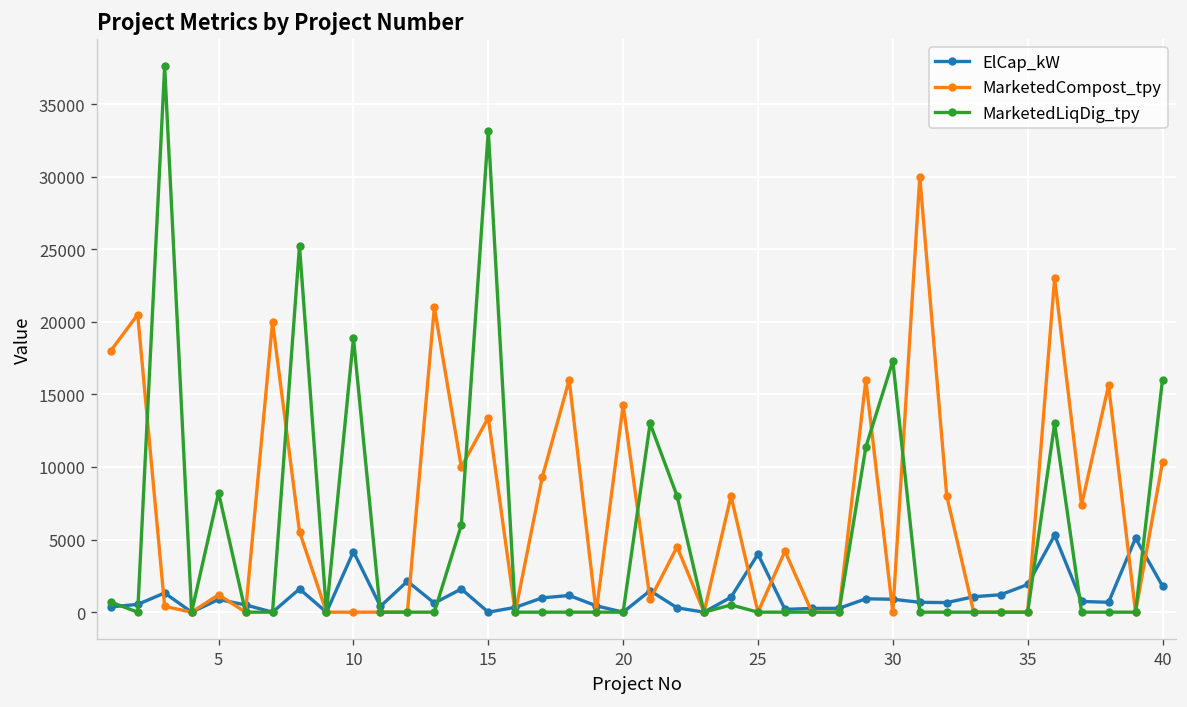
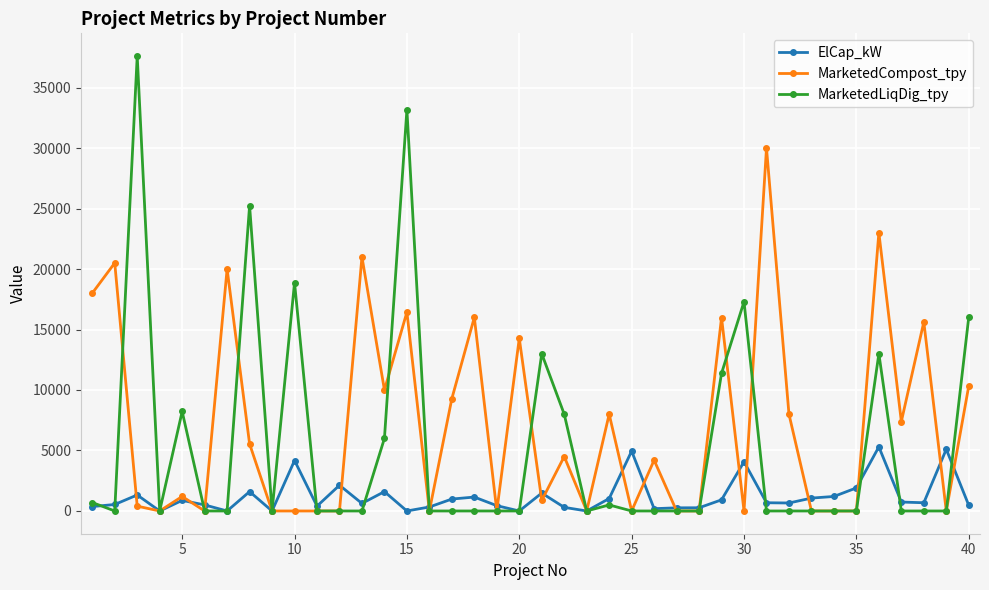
  {
    "ElCap_kW": {
      "5": 900,
      "10": 4200,
      "15": 0,
-     "25": 4000,
-     "30": 900,
+     "25": 4900,
+     "30": 4100,
      "35": 1900,
-     "40": 1800
+     "40": 500
    },
    "MarketedCompost_tpy": {
      "5": 1200,
      "10": 0,
-     "15": 13400,
+     "15": 16400,
      "20": 14300,
      "30": 0,
      "40": 10300
    },
    "MarketedLiqDig_tpy": {
      "5": 8200,
      "10": 18900,
      "15": 33200,
      "30": 17300,
      "40": 16000
    }
  }
